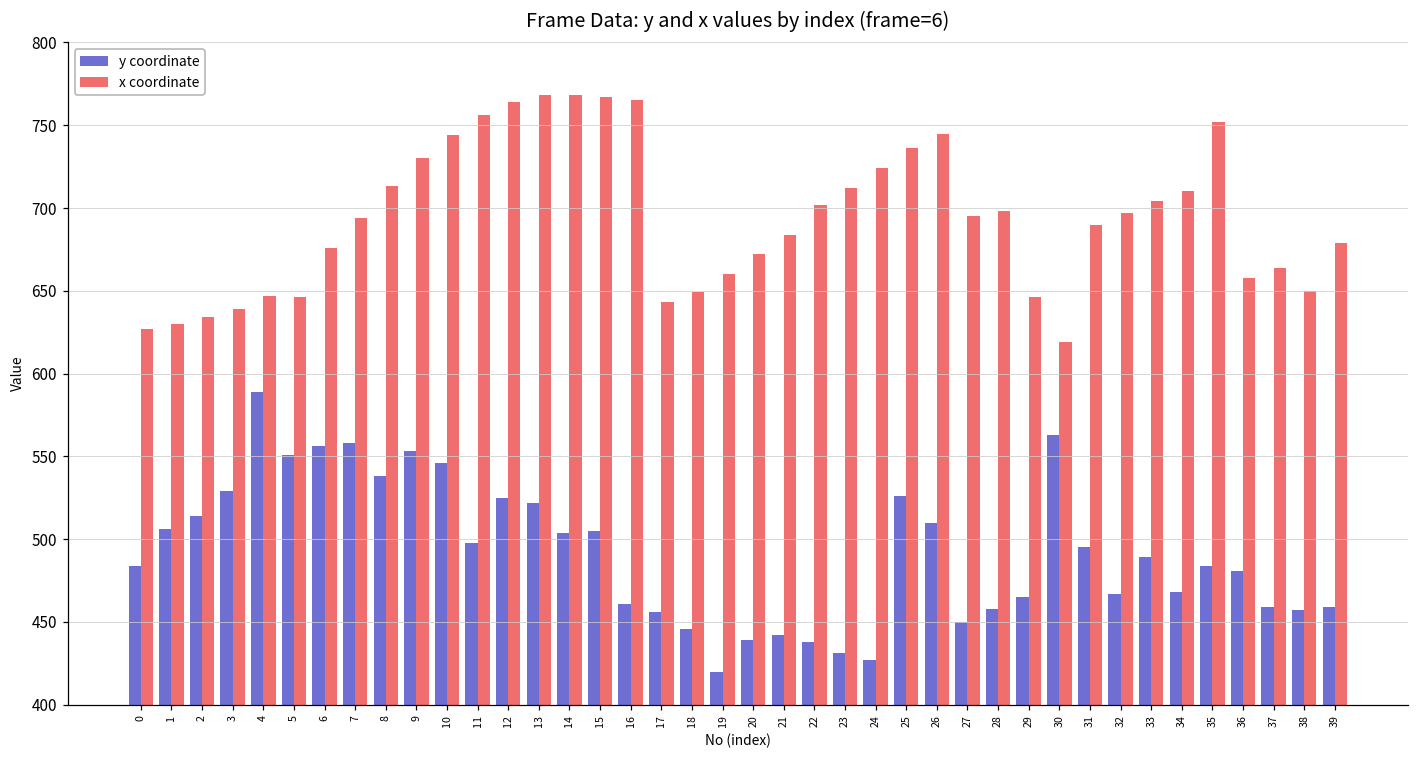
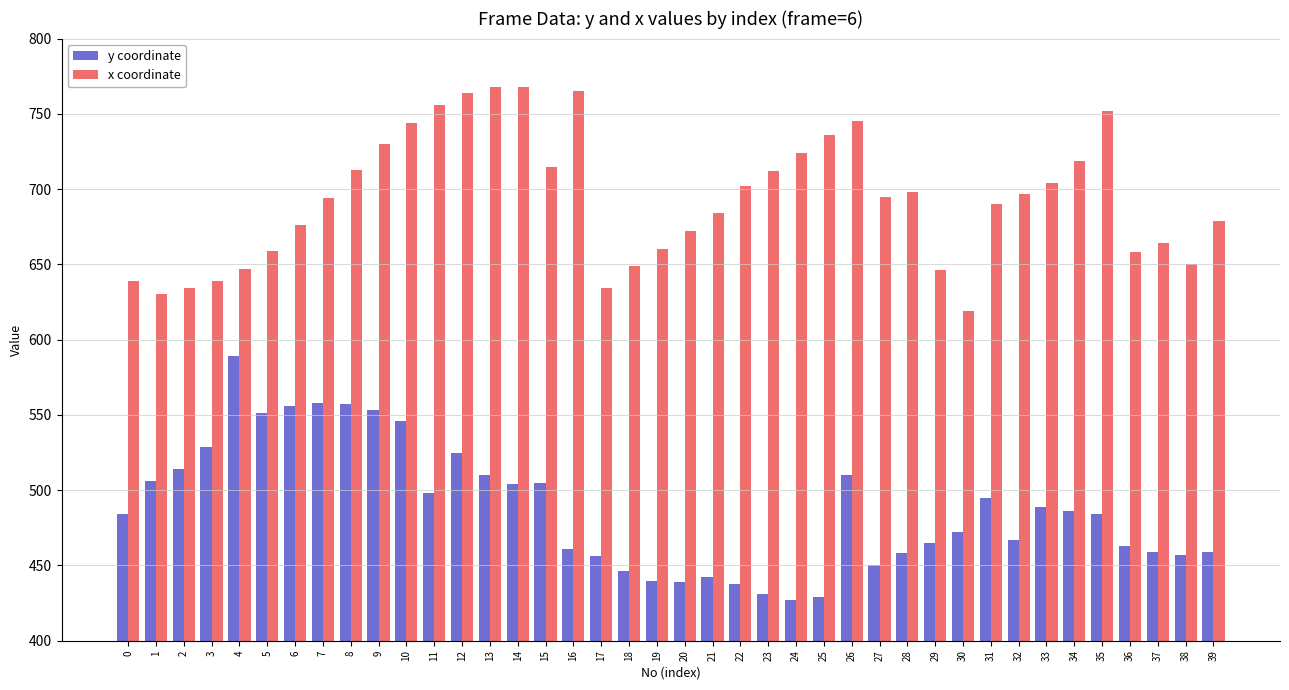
  {
    "y coordinate": {
      "0": 484,
      "1": 506,
      "2": 514,
      "3": 529,
      "4": 589,
      "5": 551,
      "6": 556,
      "7": 558,
-     "8": 538,
+     "8": 557,
      "9": 553,
      "10": 546,
      "11": 498,
      "12": 525,
-     "13": 522,
+     "13": 510,
      "14": 504,
      "15": 505,
      "16": 461,
      "17": 456,
      "18": 446,
-     "19": 420,
+     "19": 440,
      "20": 439,
      "21": 442,
      "22": 438,
      "23": 431,
      "24": 427,
-     "25": 526,
+     "25": 429,
      "26": 510,
      "27": 450,
      "28": 458,
      "29": 465,
-     "30": 563,
+     "30": 472,
      "31": 495,
      "32": 467,
      "33": 489,
-     "34": 468,
+     "34": 486,
      "35": 484,
-     "36": 481,
+     "36": 463,
      "37": 459,
      "38": 457,
      "39": 459
    },
    "x coordinate": {
-     "0": 627,
+     "0": 639,
      "1": 630,
      "2": 634,
      "3": 639,
      "4": 647,
-     "5": 646,
+     "5": 659,
      "6": 676,
      "7": 694,
      "8": 713,
      "9": 730,
      "10": 744,
      "11": 756,
      "12": 764,
      "13": 768,
      "14": 768,
-     "15": 767,
+     "15": 715,
      "16": 765,
-     "17": 643,
+     "17": 634,
      "18": 649,
      "19": 660,
      "20": 672,
      "21": 684,
      "22": 702,
      "23": 712,
      "24": 724,
      "25": 736,
      "26": 745,
      "27": 695,
      "28": 698,
      "29": 646,
      "30": 619,
      "31": 690,
      "32": 697,
      "33": 704,
-     "34": 710,
+     "34": 719,
      "35": 752,
      "36": 658,
      "37": 664,
      "38": 650,
      "39": 679
    }
  }
